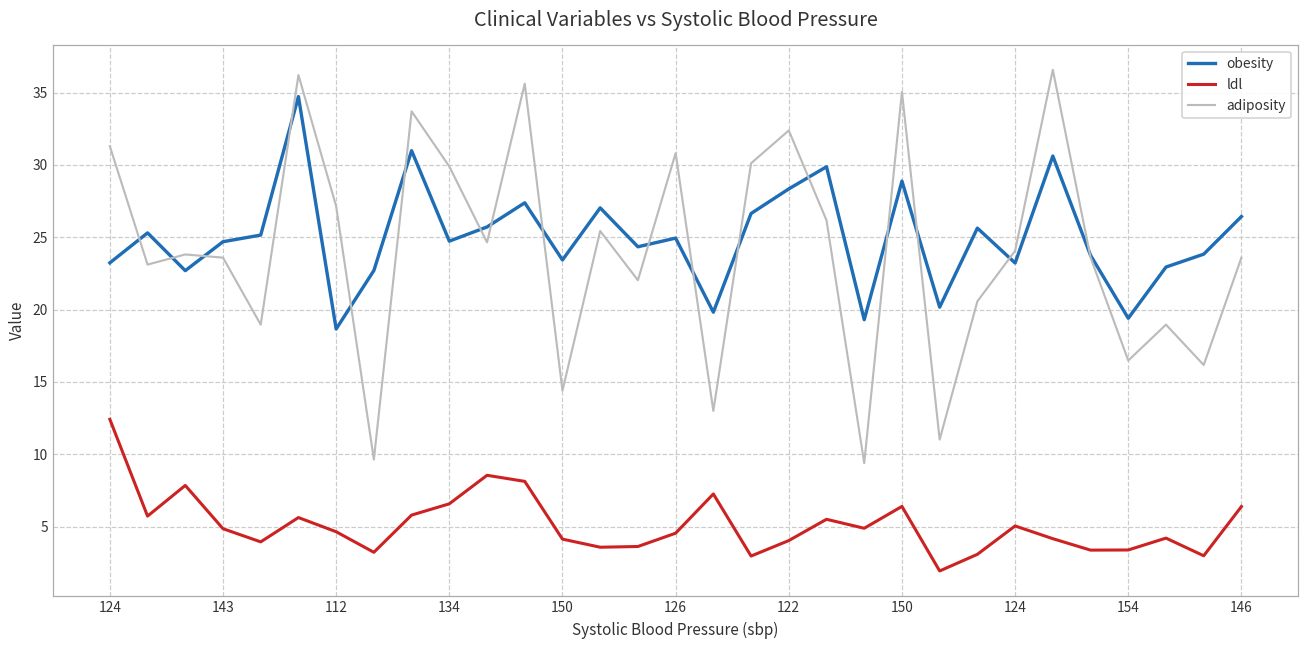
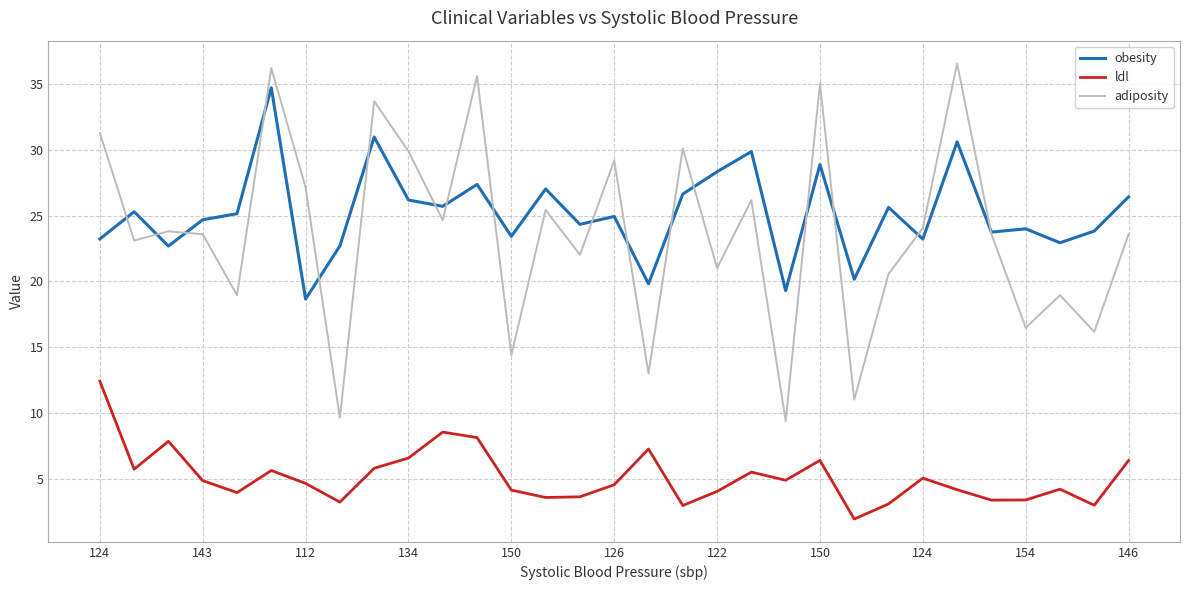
  {
    "obesity": {
      "143": 24.7,
      "112": 18.7,
-     "134": 24.7,
+     "134": 26.2,
      "126": 24.9,
      "122": 28.3,
-     "154": 19.4,
+     "154": 24.0,
      "146": 26.4
    },
    "ldl": {
      "143": 4.9,
      "112": 4.7,
      "134": 6.6,
      "126": 4.6,
      "122": 4.0,
      "154": 3.4,
      "146": 6.4
    },
    "adiposity": {
      "143": 23.6,
      "112": 27.1,
      "134": 29.9,
-     "126": 30.8,
-     "122": 32.4,
+     "126": 29.2,
+     "122": 21.0,
      "154": 16.5,
      "146": 23.6
    }
  }
